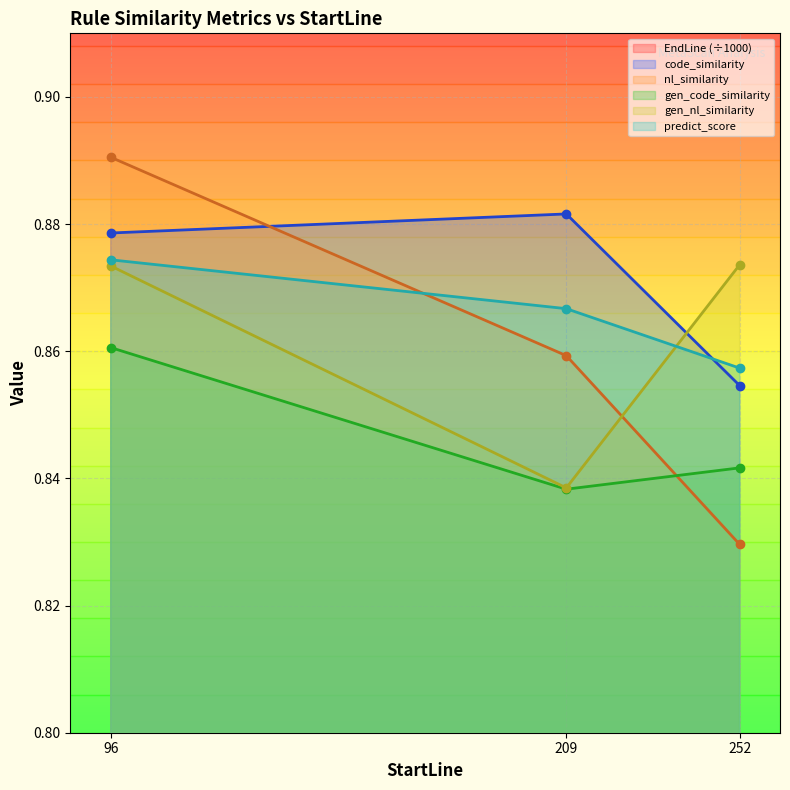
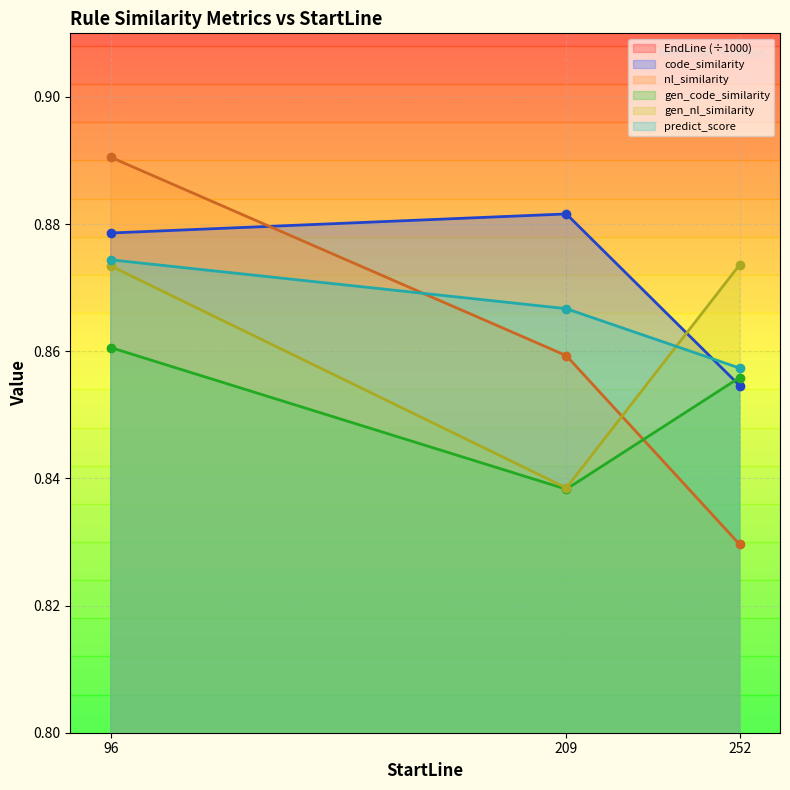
  {
    "gen_code_similarity": {
      "96": 0.861,
-     "252": 0.842
+     "252": 0.856
    }
  }
